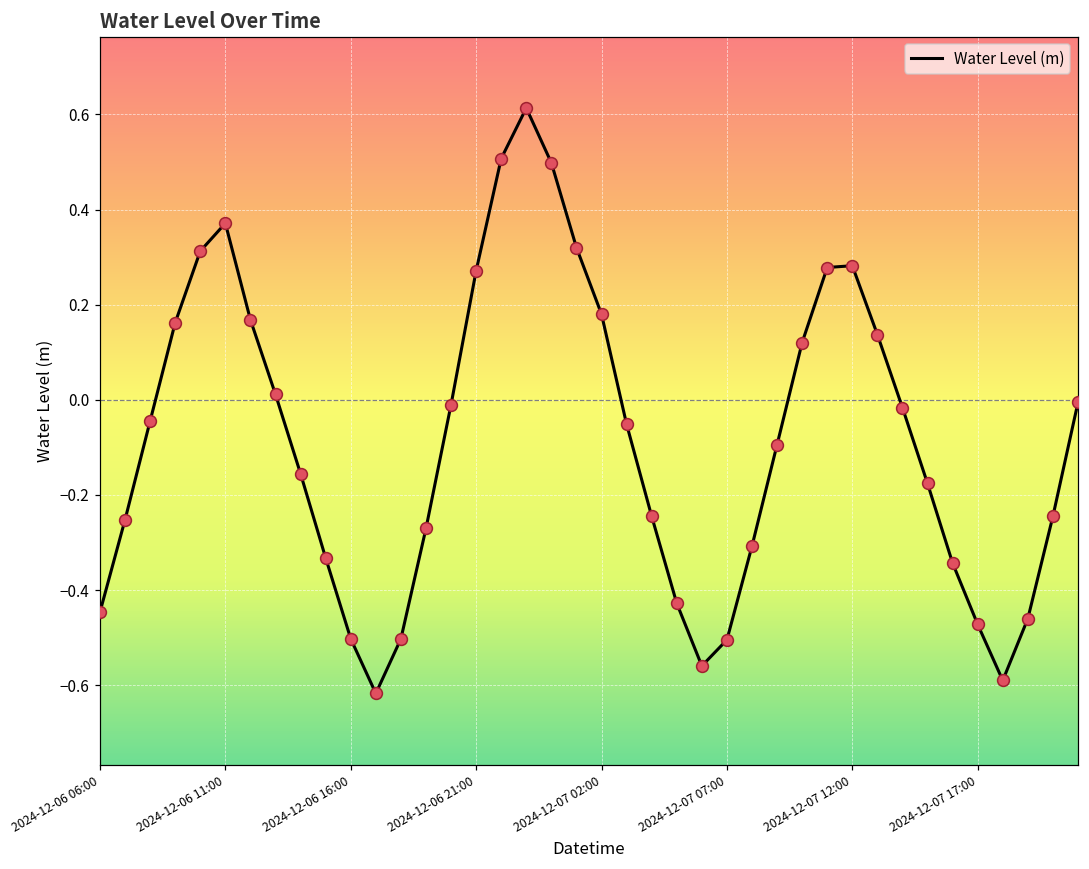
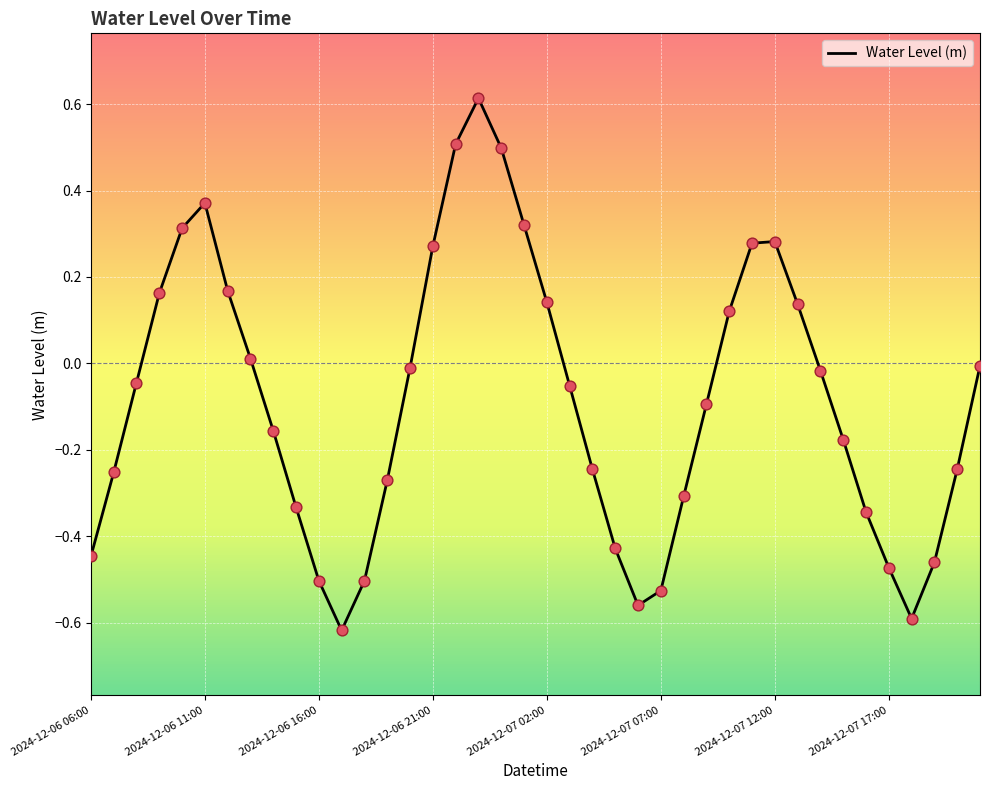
  {
    "2024-12-06 06:00": -0.45,
    "2024-12-06 11:00": 0.37,
    "2024-12-06 16:00": -0.50,
    "2024-12-06 21:00": 0.27,
-   "2024-12-07 02:00": 0.18,
-   "2024-12-07 07:00": -0.50,
+   "2024-12-07 02:00": 0.14,
+   "2024-12-07 07:00": -0.53,
    "2024-12-07 12:00": 0.28,
    "2024-12-07 17:00": -0.47
  }
